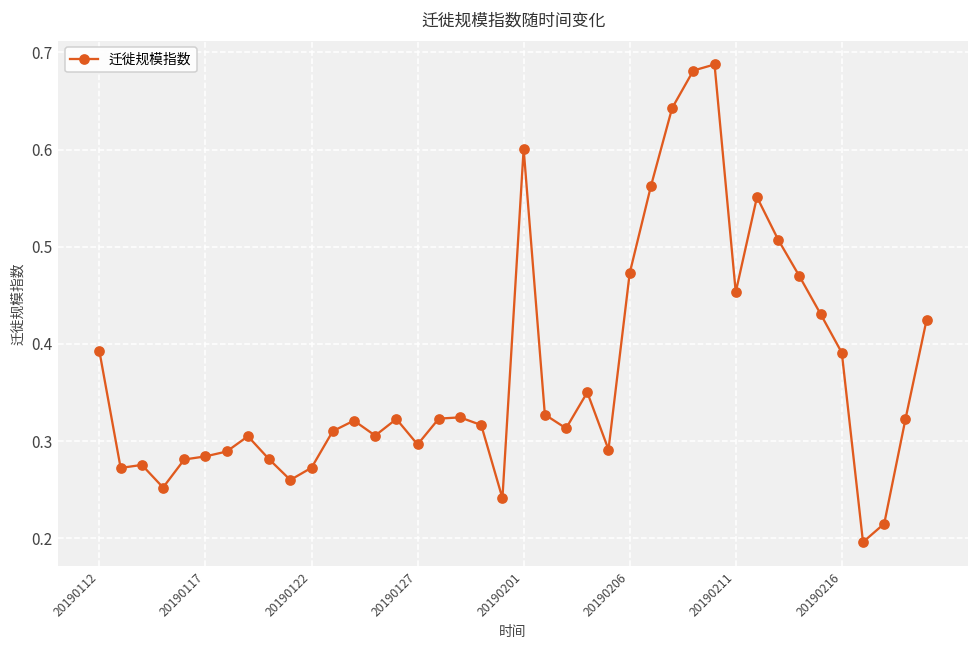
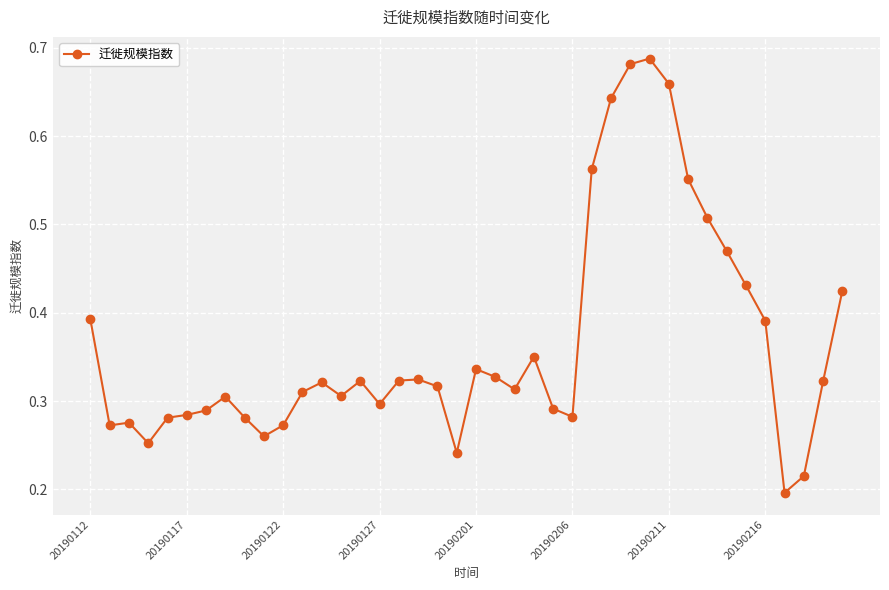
  {
    "20190112": 0.39,
    "20190117": 0.28,
    "20190122": 0.27,
    "20190127": 0.30,
-   "20190201": 0.60,
-   "20190206": 0.47,
-   "20190211": 0.45,
+   "20190201": 0.34,
+   "20190206": 0.28,
+   "20190211": 0.66,
    "20190216": 0.39
  }
